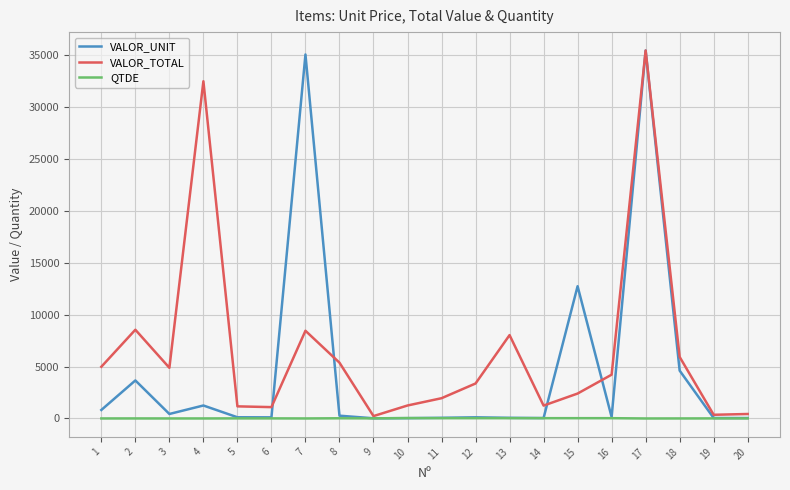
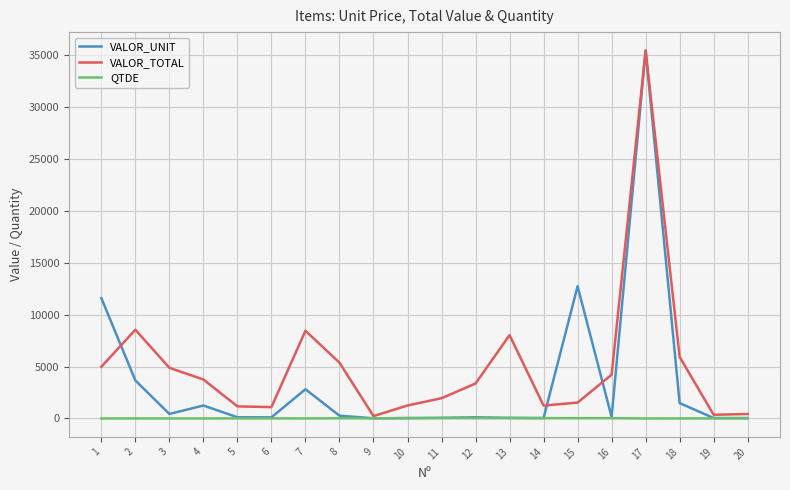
  {
    "VALOR_UNIT": {
-     "1": 800,
+     "1": 11600,
      "2": 3700,
      "3": 400,
      "4": 1300,
-     "7": 35100,
+     "7": 2800,
      "8": 300,
      "15": 12700,
-     "18": 4600
+     "18": 1500
    },
    "VALOR_TOTAL": {
      "1": 5000,
      "2": 8600,
      "3": 4900,
-     "4": 32500,
+     "4": 3800,
      "5": 1200,
      "6": 1100,
      "7": 8500,
      "8": 5400,
      "10": 1300,
      "11": 2000,
      "12": 3400,
      "13": 8000,
      "14": 1200,
-     "15": 2400,
+     "15": 1500,
      "16": 4200,
      "18": 5900,
      "19": 400,
      "20": 400
    },
    "QTDE": {
      "1": 0,
      "2": 0,
      "3": 0,
      "4": 0,
      "7": 0,
      "8": 0,
      "15": 0,
      "17": 0,
      "18": 0
    }
  }
